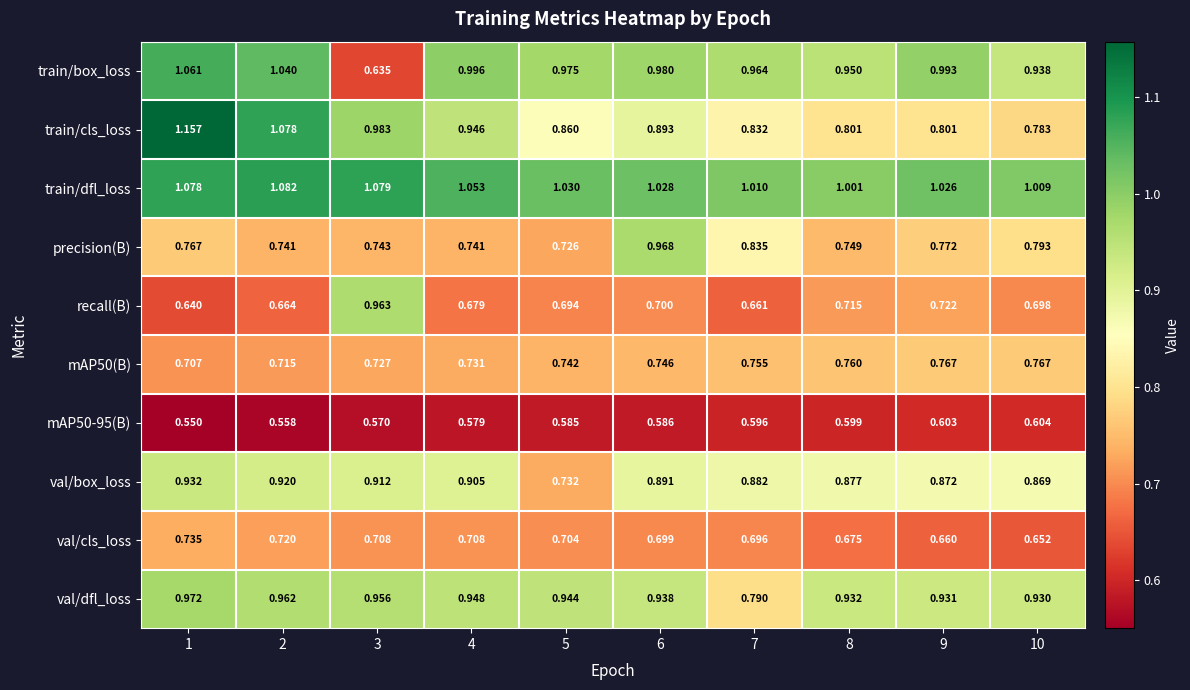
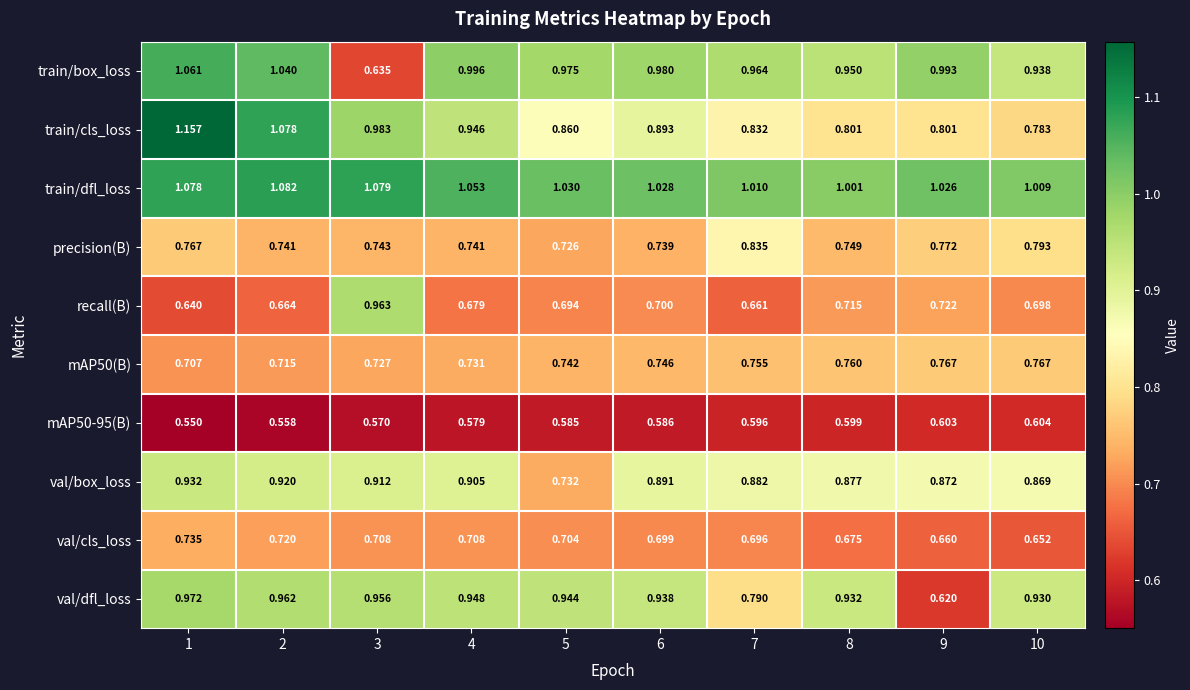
  {
    "train/box_loss": {
      "1": 1.061,
      "2": 1.040,
      "3": 0.635,
      "4": 0.996,
      "5": 0.975,
      "6": 0.980,
      "7": 0.964,
      "8": 0.950,
      "9": 0.993,
      "10": 0.938
    },
    "train/cls_loss": {
      "1": 1.157,
      "2": 1.078,
      "3": 0.983,
      "4": 0.946,
      "5": 0.860,
      "6": 0.893,
      "7": 0.832,
      "8": 0.801,
      "9": 0.801,
      "10": 0.783
    },
    "train/dfl_loss": {
      "1": 1.078,
      "2": 1.082,
      "3": 1.079,
      "4": 1.053,
      "5": 1.030,
      "6": 1.028,
      "7": 1.010,
      "8": 1.001,
      "9": 1.026,
      "10": 1.009
    },
    "precision(B)": {
      "1": 0.767,
      "2": 0.741,
      "3": 0.743,
      "4": 0.741,
      "5": 0.726,
-     "6": 0.968,
+     "6": 0.739,
      "7": 0.835,
      "8": 0.749,
      "9": 0.772,
      "10": 0.793
    },
    "recall(B)": {
      "1": 0.640,
      "2": 0.664,
      "3": 0.963,
      "4": 0.679,
      "5": 0.694,
      "6": 0.700,
      "7": 0.661,
      "8": 0.715,
      "9": 0.722,
      "10": 0.698
    },
    "mAP50(B)": {
      "1": 0.707,
      "2": 0.715,
      "3": 0.727,
      "4": 0.731,
      "5": 0.742,
      "6": 0.746,
      "7": 0.755,
      "8": 0.760,
      "9": 0.767,
      "10": 0.767
    },
    "mAP50-95(B)": {
      "1": 0.550,
      "2": 0.558,
      "3": 0.570,
      "4": 0.579,
      "5": 0.585,
      "6": 0.586,
      "7": 0.596,
      "8": 0.599,
      "9": 0.603,
      "10": 0.604
    },
    "val/box_loss": {
      "1": 0.932,
      "2": 0.920,
      "3": 0.912,
      "4": 0.905,
      "5": 0.732,
      "6": 0.891,
      "7": 0.882,
      "8": 0.877,
      "9": 0.872,
      "10": 0.869
    },
    "val/cls_loss": {
      "1": 0.735,
      "2": 0.720,
      "3": 0.708,
      "4": 0.708,
      "5": 0.704,
      "6": 0.699,
      "7": 0.696,
      "8": 0.675,
      "9": 0.660,
      "10": 0.652
    },
    "val/dfl_loss": {
      "1": 0.972,
      "2": 0.962,
      "3": 0.956,
      "4": 0.948,
      "5": 0.944,
      "6": 0.938,
      "7": 0.790,
      "8": 0.932,
-     "9": 0.931,
+     "9": 0.620,
      "10": 0.930
    }
  }
